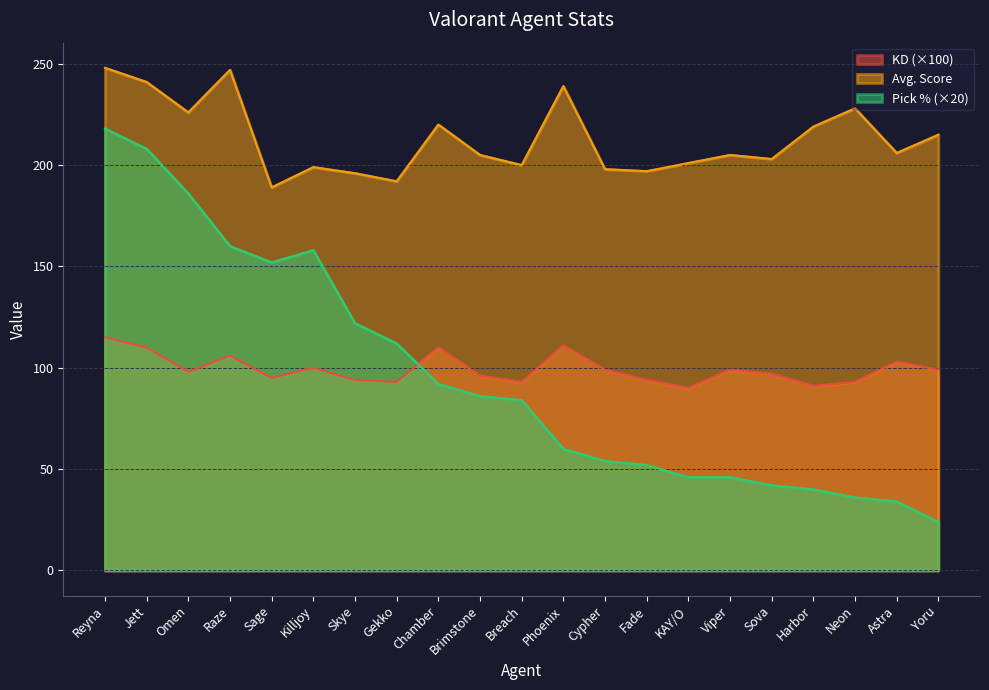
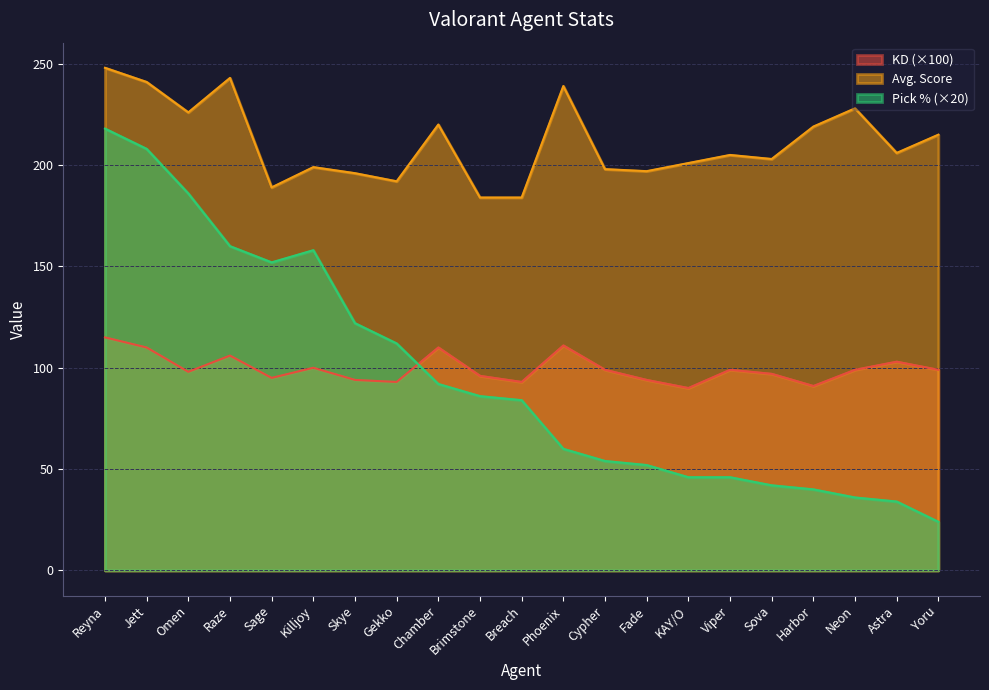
  {
    "KD (×100)": {
      "Reyna": 115,
      "Jett": 110,
      "Omen": 98,
      "Raze": 106,
      "Sage": 95,
      "Killjoy": 100,
      "Skye": 94,
      "Gekko": 93,
      "Chamber": 110,
      "Brimstone": 96,
      "Breach": 93,
      "Phoenix": 111,
      "Cypher": 99,
      "Fade": 94,
      "KAY/O": 90,
      "Viper": 99,
      "Sova": 97,
      "Harbor": 91,
-     "Neon": 93,
+     "Neon": 99,
      "Astra": 103,
      "Yoru": 99
    },
    "Avg. Score": {
      "Reyna": 248,
      "Jett": 241,
      "Omen": 226,
-     "Raze": 247,
+     "Raze": 243,
      "Sage": 189,
      "Killjoy": 199,
      "Skye": 196,
      "Gekko": 192,
      "Chamber": 220,
-     "Brimstone": 205,
-     "Breach": 200,
+     "Brimstone": 184,
+     "Breach": 184,
      "Phoenix": 239,
      "Cypher": 198,
      "Fade": 197,
      "KAY/O": 201,
      "Viper": 205,
      "Sova": 203,
      "Harbor": 219,
      "Astra": 206,
      "Yoru": 215
    },
    "Pick % (×20)": {
      "Reyna": 218,
      "Jett": 208,
      "Omen": 186,
      "Raze": 160,
      "Sage": 152,
      "Killjoy": 158,
      "Skye": 122,
      "Gekko": 112,
      "Chamber": 92,
      "Brimstone": 86,
      "Breach": 84,
      "Phoenix": 60,
      "Cypher": 54,
      "Fade": 52,
      "KAY/O": 46,
      "Viper": 46,
      "Sova": 42,
      "Harbor": 40,
      "Neon": 36,
      "Astra": 34,
      "Yoru": 24
    }
  }
